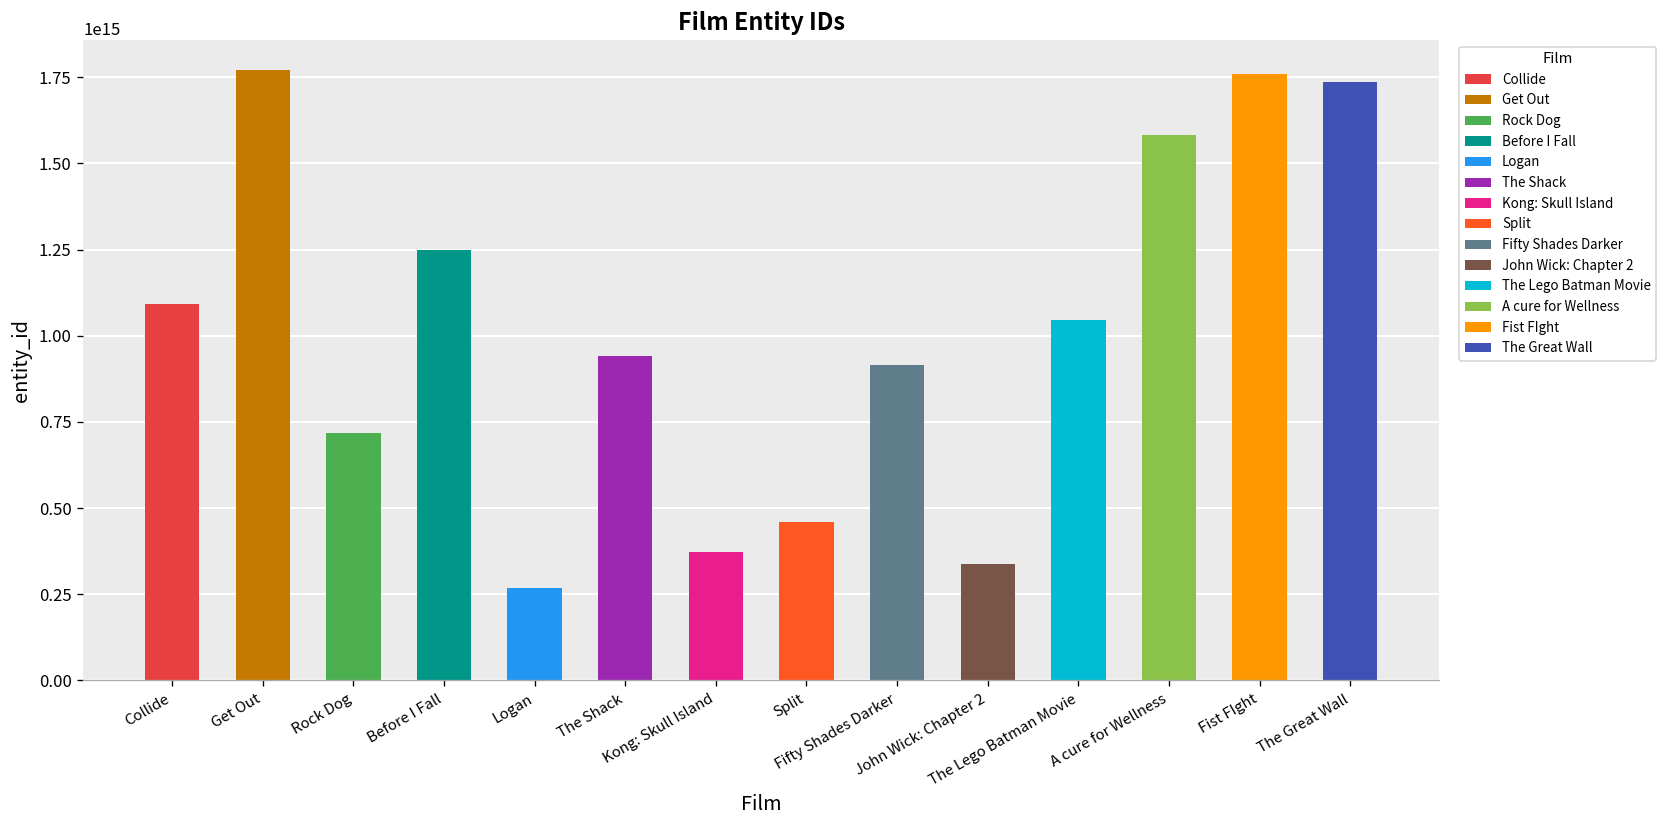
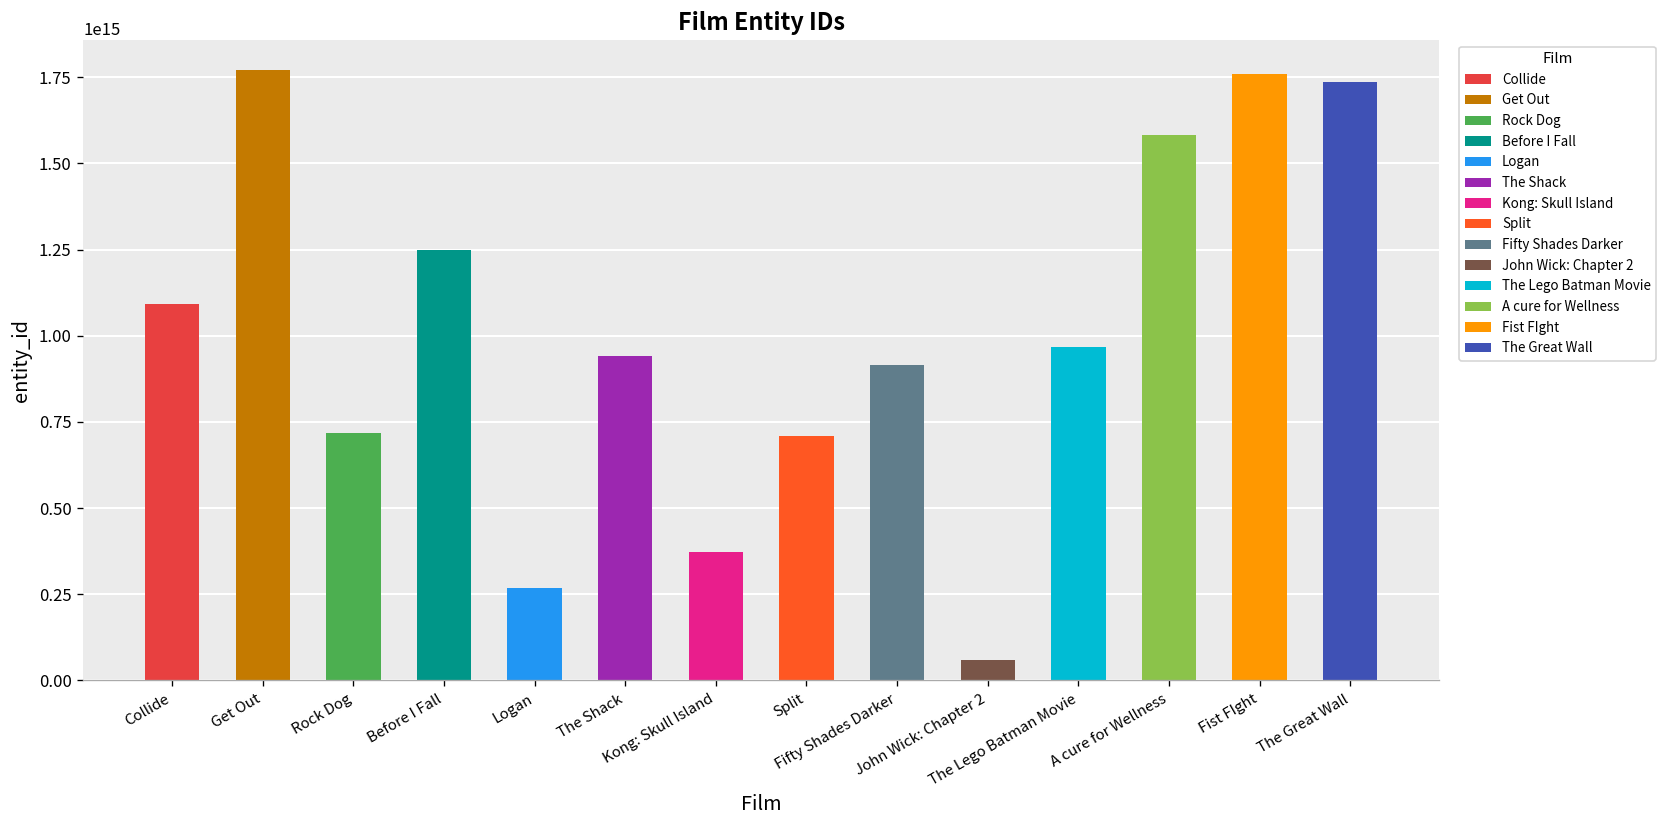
  {
    "Collide": 1090000000000000,
    "Get Out": 1770000000000000,
    "Rock Dog": 720000000000000,
    "Before I Fall": 1250000000000000,
    "Logan": 270000000000000,
    "The Shack": 940000000000000,
    "Kong: Skull Island": 370000000000000,
-   "Split": 460000000000000,
+   "Split": 710000000000000,
    "Fifty Shades Darker": 910000000000000,
-   "John Wick: Chapter 2": 340000000000000,
-   "The Lego Batman Movie": 1050000000000000,
+   "John Wick: Chapter 2": 60000000000000,
+   "The Lego Batman Movie": 970000000000000,
    "A cure for Wellness": 1580000000000000,
    "Fist FIght": 1760000000000000,
    "The Great Wall": 1740000000000000
  }
